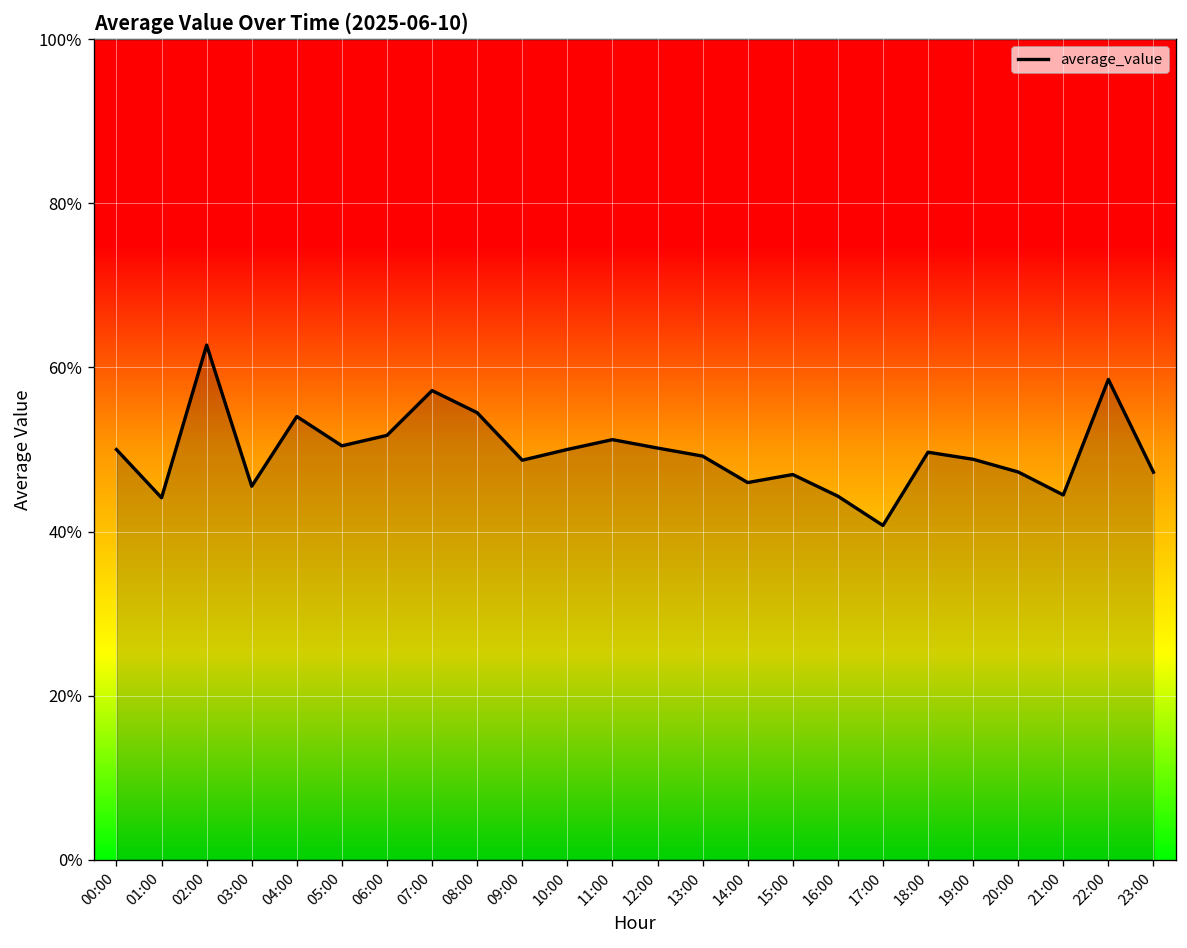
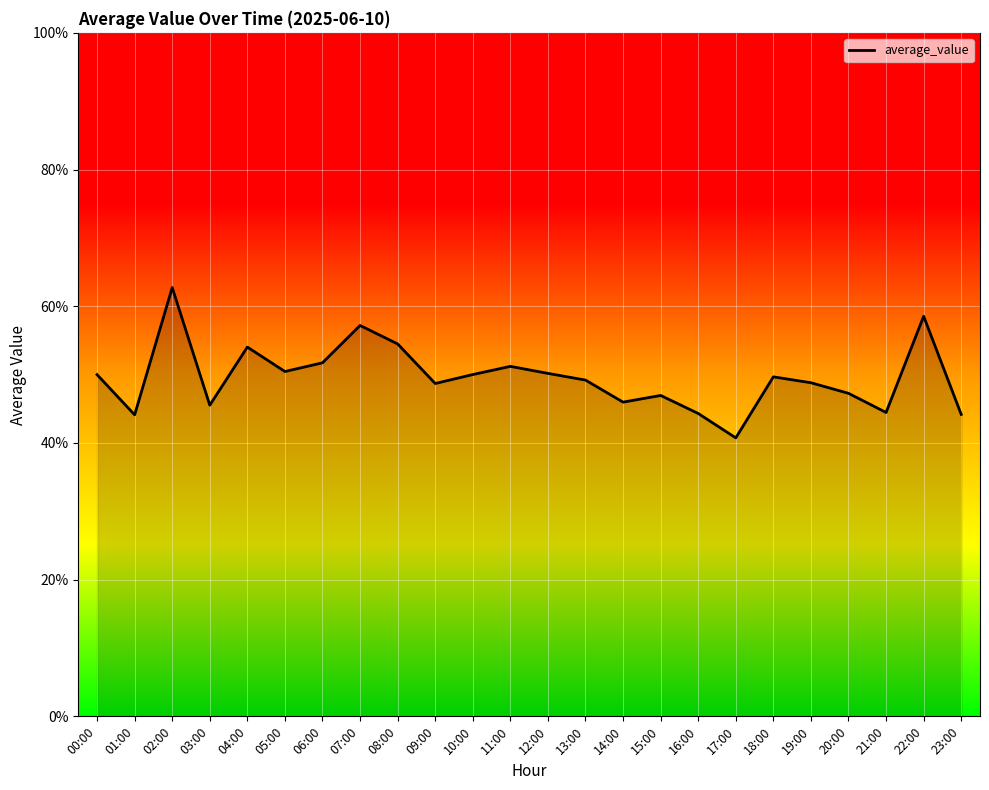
  {
    "00:00": "50%",
    "01:00": "44%",
    "02:00": "63%",
    "03:00": "46%",
    "04:00": "54%",
    "05:00": "50%",
    "06:00": "52%",
    "07:00": "57%",
    "08:00": "54%",
    "09:00": "49%",
    "10:00": "50%",
    "11:00": "51%",
    "12:00": "50%",
    "13:00": "49%",
    "14:00": "46%",
    "15:00": "47%",
    "16:00": "44%",
    "17:00": "41%",
    "18:00": "50%",
    "19:00": "49%",
    "20:00": "47%",
    "21:00": "44%",
    "22:00": "59%",
-   "23:00": "47%"
+   "23:00": "44%"
  }
